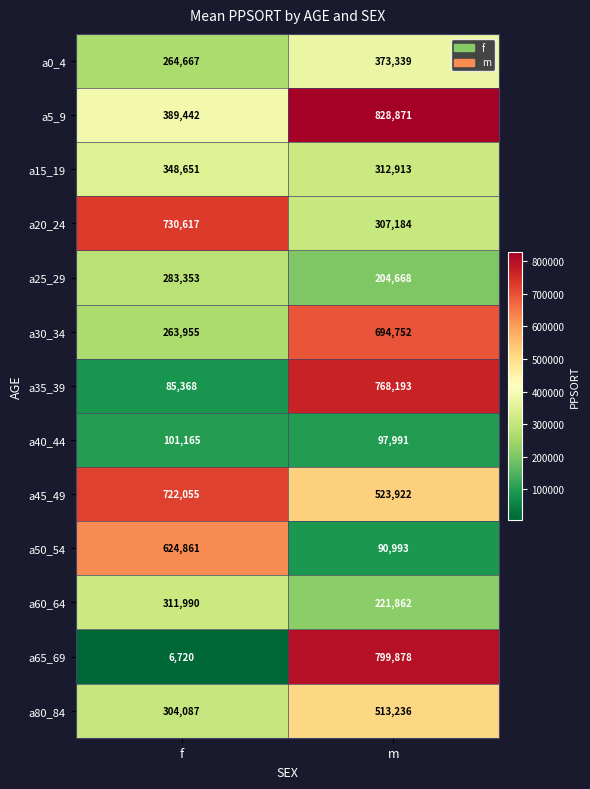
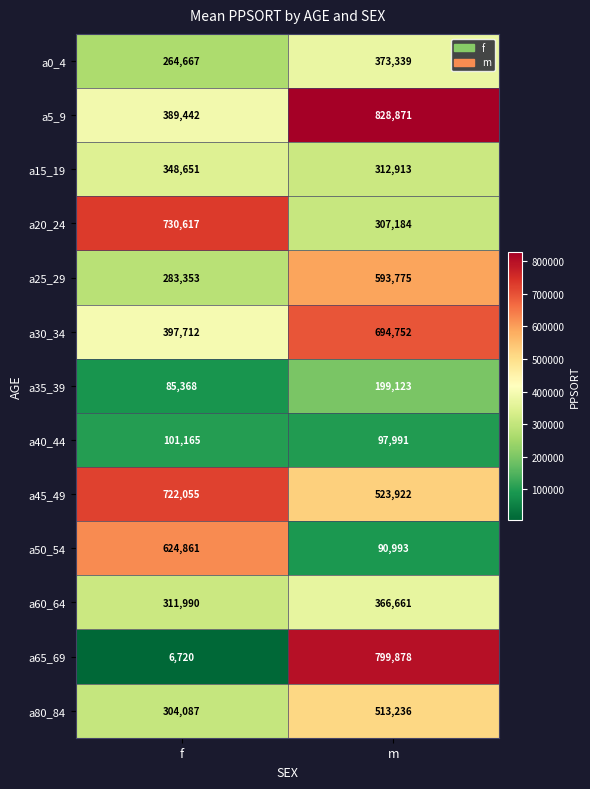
  {
    "a0_4": {
      "f": "264,667",
      "m": "373,339"
    },
    "a5_9": {
      "f": "389,442",
      "m": "828,871"
    },
    "a15_19": {
      "f": "348,651",
      "m": "312,913"
    },
    "a20_24": {
      "f": "730,617",
      "m": "307,184"
    },
    "a25_29": {
      "f": "283,353",
-     "m": "204,668"
+     "m": "593,775"
    },
    "a30_34": {
-     "f": "263,955",
+     "f": "397,712",
      "m": "694,752"
    },
    "a35_39": {
      "f": "85,368",
-     "m": "768,193"
+     "m": "199,123"
    },
    "a40_44": {
      "f": "101,165",
      "m": "97,991"
    },
    "a45_49": {
      "f": "722,055",
      "m": "523,922"
    },
    "a50_54": {
      "f": "624,861",
      "m": "90,993"
    },
    "a60_64": {
      "f": "311,990",
-     "m": "221,862"
+     "m": "366,661"
    },
    "a65_69": {
      "f": "6,720",
      "m": "799,878"
    },
    "a80_84": {
      "f": "304,087",
      "m": "513,236"
    }
  }
